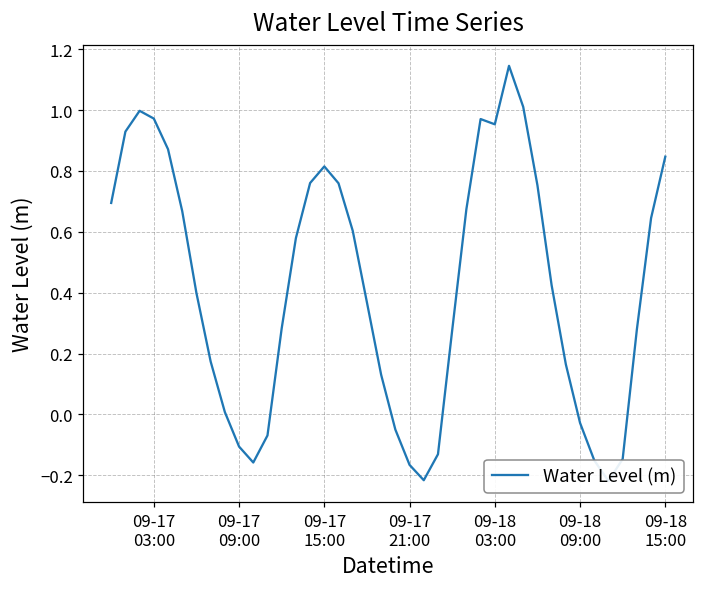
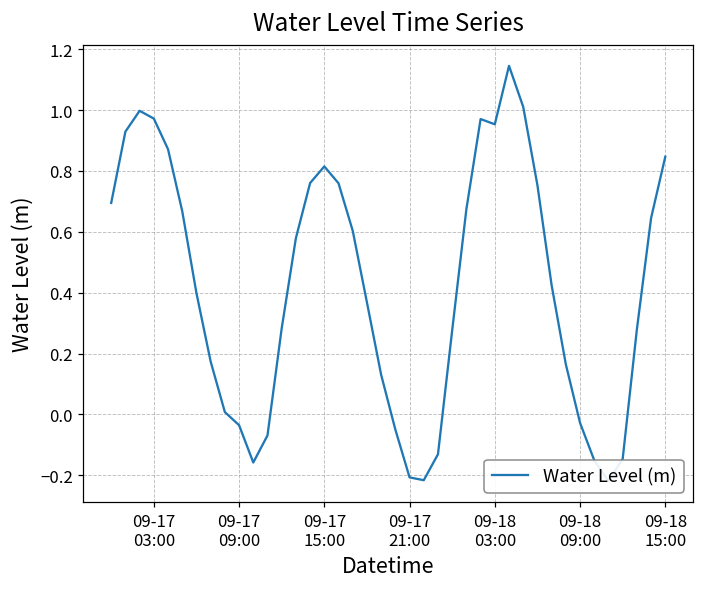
  {
    "09-17 03:00": 0.97,
-   "09-17 09:00": -0.11,
+   "09-17 09:00": -0.04,
    "09-17 15:00": 0.81,
-   "09-17 21:00": -0.17,
+   "09-17 21:00": -0.21,
    "09-18 03:00": 0.95,
    "09-18 09:00": -0.03,
    "09-18 15:00": 0.85
  }
